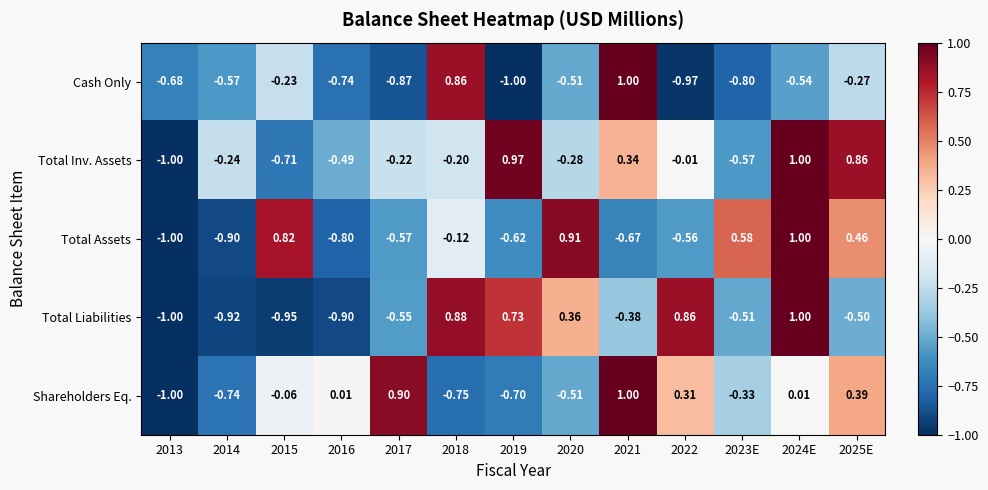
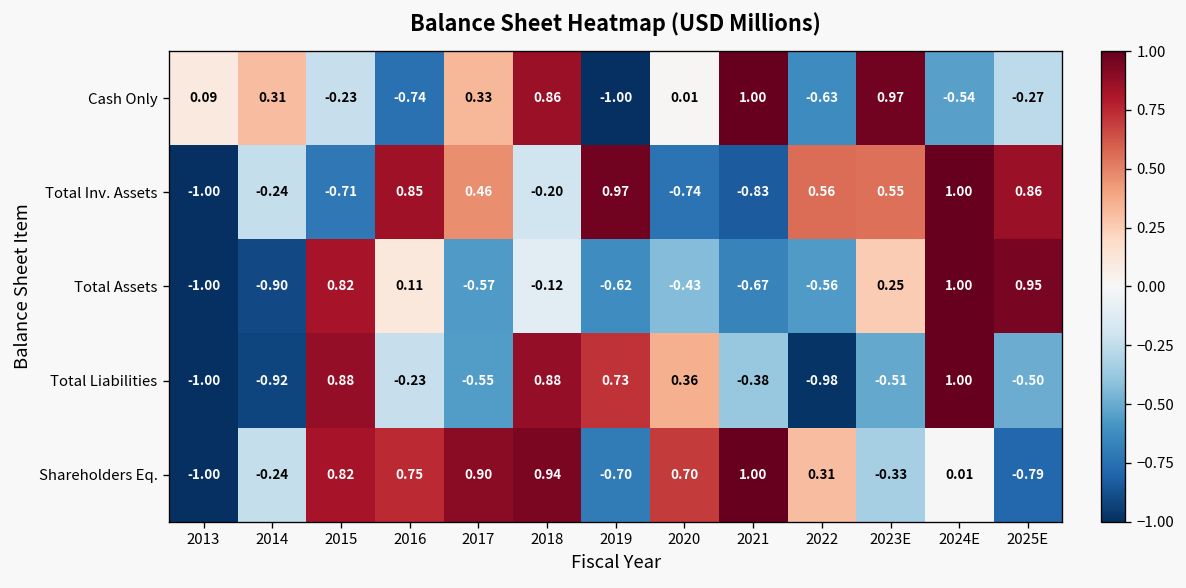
  {
    "Cash Only": {
-     "2013": -0.68,
-     "2014": -0.57,
+     "2013": 0.09,
+     "2014": 0.31,
      "2015": -0.23,
      "2016": -0.74,
-     "2017": -0.87,
+     "2017": 0.33,
      "2018": 0.86,
      "2019": -1.00,
-     "2020": -0.51,
+     "2020": 0.01,
      "2021": 1.00,
-     "2022": -0.97,
-     "2023E": -0.80,
+     "2022": -0.63,
+     "2023E": 0.97,
      "2024E": -0.54,
      "2025E": -0.27
    },
    "Total Inv. Assets": {
      "2013": -1.00,
      "2014": -0.24,
      "2015": -0.71,
-     "2016": -0.49,
-     "2017": -0.22,
+     "2016": 0.85,
+     "2017": 0.46,
      "2018": -0.20,
      "2019": 0.97,
-     "2020": -0.28,
-     "2021": 0.34,
-     "2022": -0.01,
-     "2023E": -0.57,
+     "2020": -0.74,
+     "2021": -0.83,
+     "2022": 0.56,
+     "2023E": 0.55,
      "2024E": 1.00,
      "2025E": 0.86
    },
    "Total Assets": {
      "2013": -1.00,
      "2014": -0.90,
      "2015": 0.82,
-     "2016": -0.80,
+     "2016": 0.11,
      "2017": -0.57,
      "2018": -0.12,
      "2019": -0.62,
-     "2020": 0.91,
+     "2020": -0.43,
      "2021": -0.67,
      "2022": -0.56,
-     "2023E": 0.58,
+     "2023E": 0.25,
      "2024E": 1.00,
-     "2025E": 0.46
+     "2025E": 0.95
    },
    "Total Liabilities": {
      "2013": -1.00,
      "2014": -0.92,
-     "2015": -0.95,
-     "2016": -0.90,
+     "2015": 0.88,
+     "2016": -0.23,
      "2017": -0.55,
      "2018": 0.88,
      "2019": 0.73,
      "2020": 0.36,
      "2021": -0.38,
-     "2022": 0.86,
+     "2022": -0.98,
      "2023E": -0.51,
      "2024E": 1.00,
      "2025E": -0.50
    },
    "Shareholders Eq.": {
      "2013": -1.00,
-     "2014": -0.74,
-     "2015": -0.06,
-     "2016": 0.01,
+     "2014": -0.24,
+     "2015": 0.82,
+     "2016": 0.75,
      "2017": 0.90,
-     "2018": -0.75,
+     "2018": 0.94,
      "2019": -0.70,
-     "2020": -0.51,
+     "2020": 0.70,
      "2021": 1.00,
      "2022": 0.31,
      "2023E": -0.33,
      "2024E": 0.01,
-     "2025E": 0.39
+     "2025E": -0.79
    }
  }
